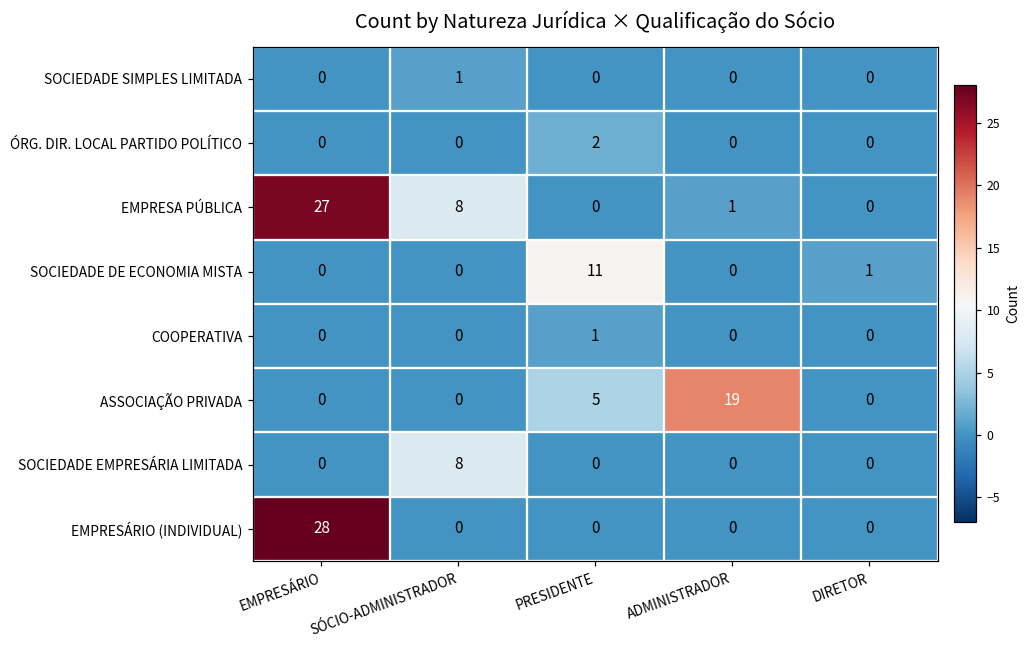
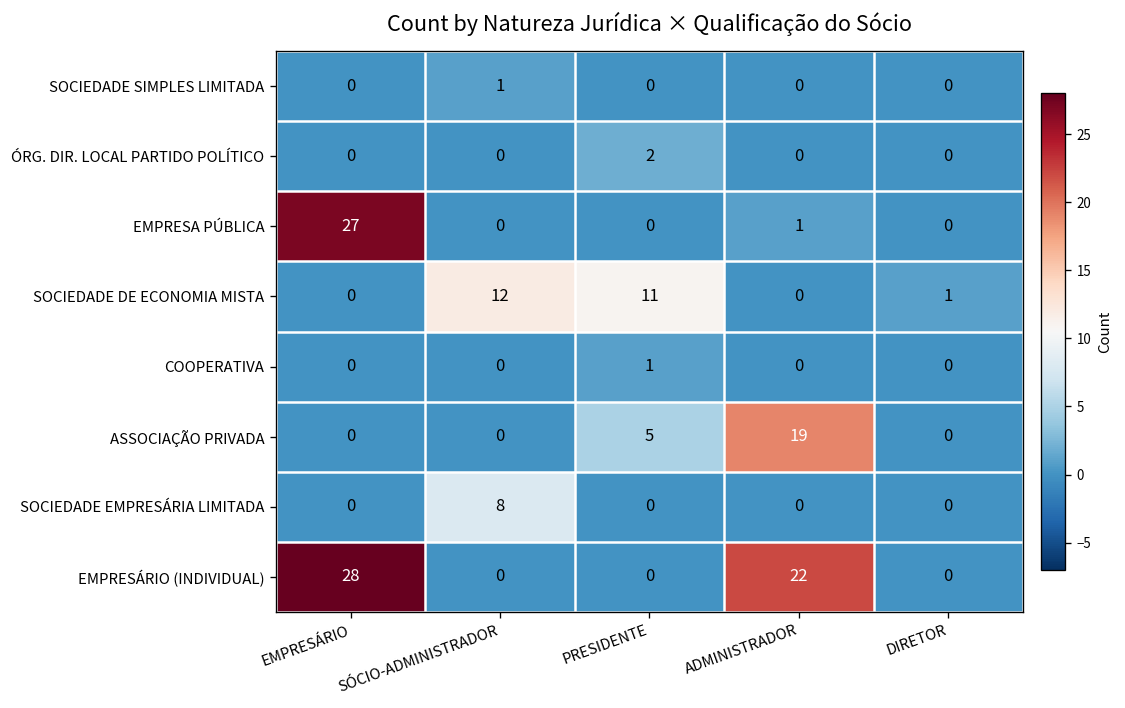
  {
    "SOCIEDADE SIMPLES LIMITADA": {
      "EMPRESÁRIO": 0,
      "SÓCIO-ADMINISTRADOR": 1,
      "PRESIDENTE": 0,
      "ADMINISTRADOR": 0,
      "DIRETOR": 0
    },
    "ÓRG. DIR. LOCAL PARTIDO POLÍTICO": {
      "EMPRESÁRIO": 0,
      "SÓCIO-ADMINISTRADOR": 0,
      "PRESIDENTE": 2,
      "ADMINISTRADOR": 0,
      "DIRETOR": 0
    },
    "EMPRESA PÚBLICA": {
      "EMPRESÁRIO": 27,
-     "SÓCIO-ADMINISTRADOR": 8,
+     "SÓCIO-ADMINISTRADOR": 0,
      "PRESIDENTE": 0,
      "ADMINISTRADOR": 1,
      "DIRETOR": 0
    },
    "SOCIEDADE DE ECONOMIA MISTA": {
      "EMPRESÁRIO": 0,
-     "SÓCIO-ADMINISTRADOR": 0,
+     "SÓCIO-ADMINISTRADOR": 12,
      "PRESIDENTE": 11,
      "ADMINISTRADOR": 0,
      "DIRETOR": 1
    },
    "COOPERATIVA": {
      "EMPRESÁRIO": 0,
      "SÓCIO-ADMINISTRADOR": 0,
      "PRESIDENTE": 1,
      "ADMINISTRADOR": 0,
      "DIRETOR": 0
    },
    "ASSOCIAÇÃO PRIVADA": {
      "EMPRESÁRIO": 0,
      "SÓCIO-ADMINISTRADOR": 0,
      "PRESIDENTE": 5,
      "ADMINISTRADOR": 19,
      "DIRETOR": 0
    },
    "SOCIEDADE EMPRESÁRIA LIMITADA": {
      "EMPRESÁRIO": 0,
      "SÓCIO-ADMINISTRADOR": 8,
      "PRESIDENTE": 0,
      "ADMINISTRADOR": 0,
      "DIRETOR": 0
    },
    "EMPRESÁRIO (INDIVIDUAL)": {
      "EMPRESÁRIO": 28,
      "SÓCIO-ADMINISTRADOR": 0,
      "PRESIDENTE": 0,
-     "ADMINISTRADOR": 0,
+     "ADMINISTRADOR": 22,
      "DIRETOR": 0
    }
  }
